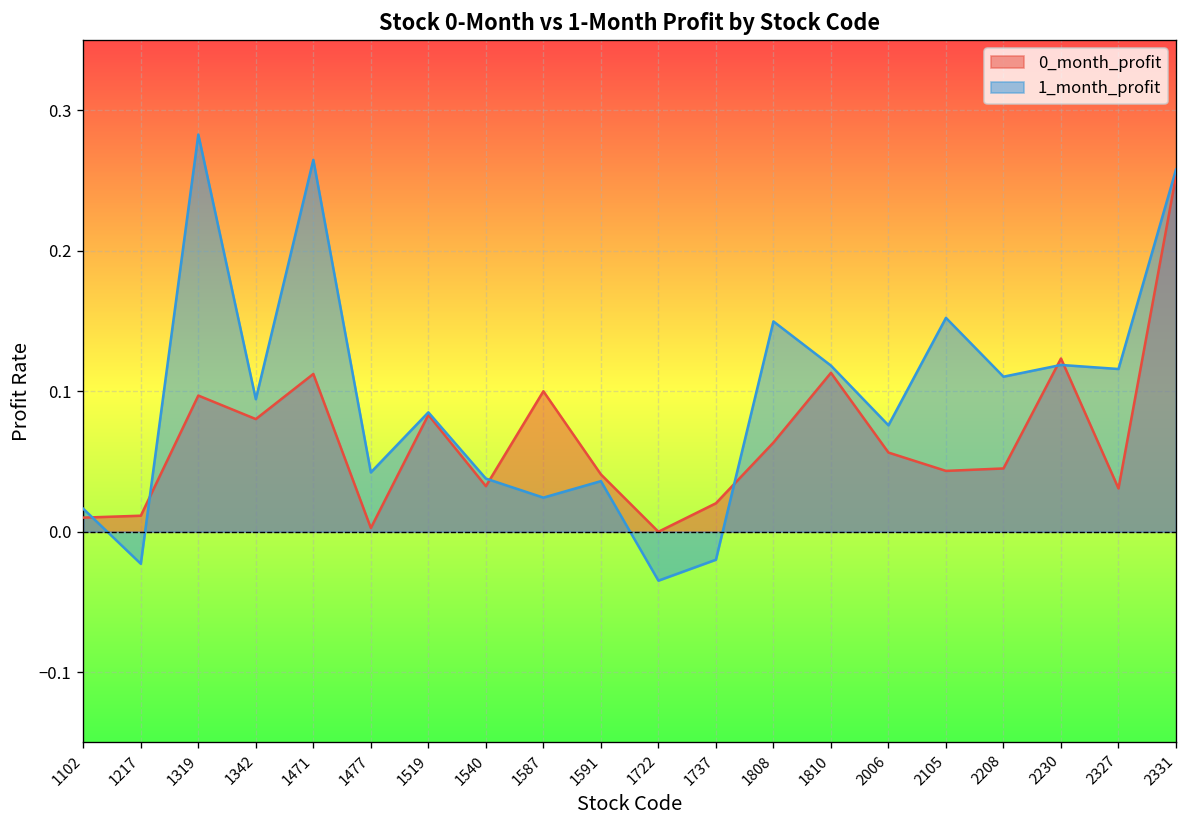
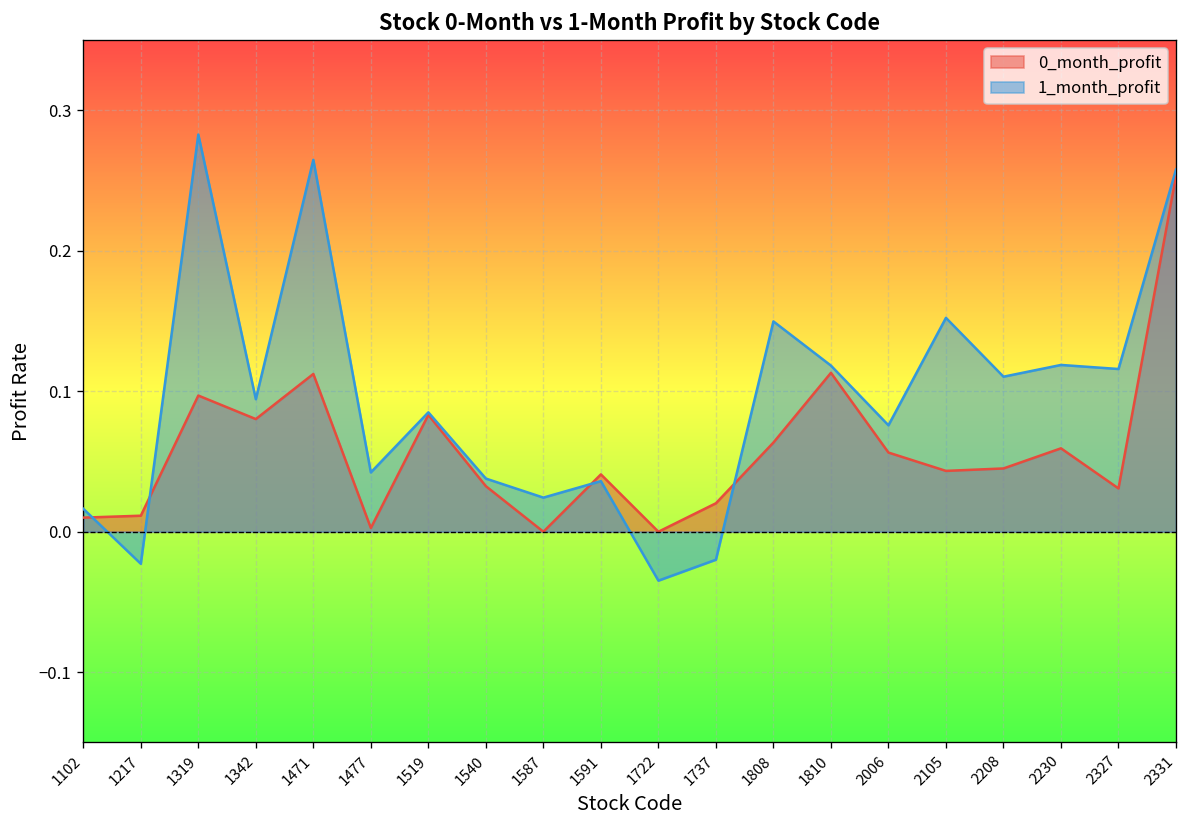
  {
    "0_month_profit": {
      "1102": 0.010,
      "1217": 0.011,
      "1319": 0.097,
      "1342": 0.080,
      "1471": 0.112,
      "1477": 0.003,
      "1540": 0.032,
-     "1587": 0.1,
+     "1587": 0.0,
      "1591": 0.041,
      "1737": 0.020,
      "1808": 0.063,
      "1810": 0.113,
      "2006": 0.056,
      "2105": 0.043,
      "2208": 0.045,
-     "2230": 0.123,
+     "2230": 0.059,
      "2327": 0.031,
      "2331": 0.253
    }
  }
